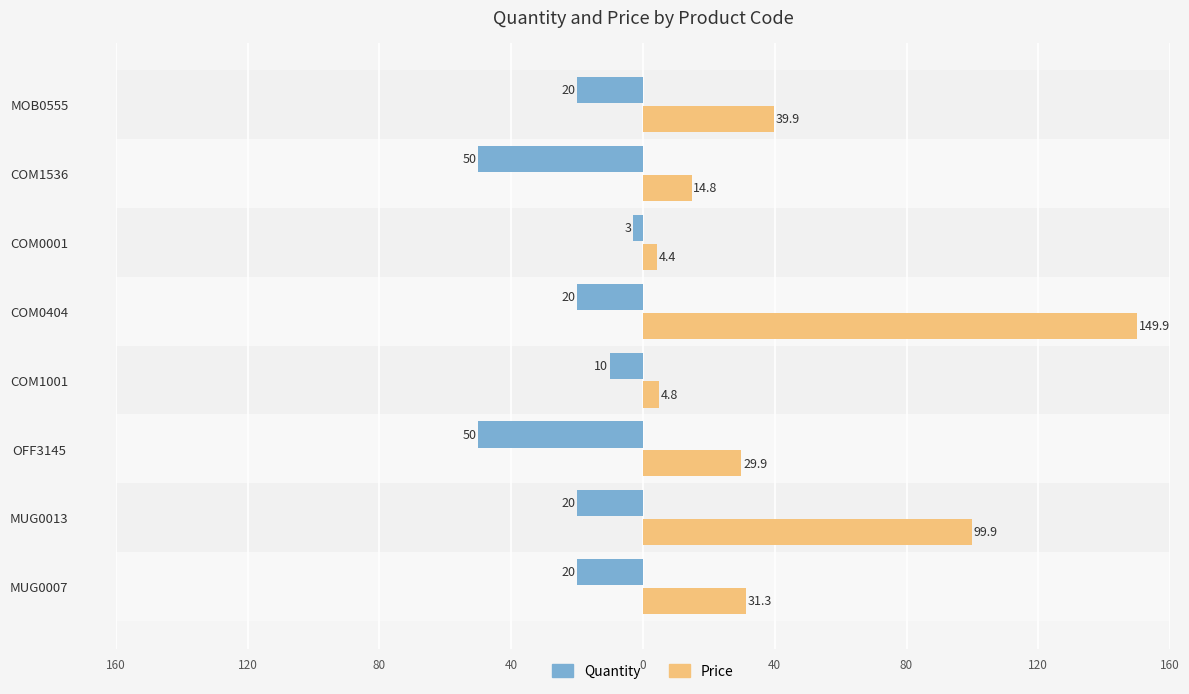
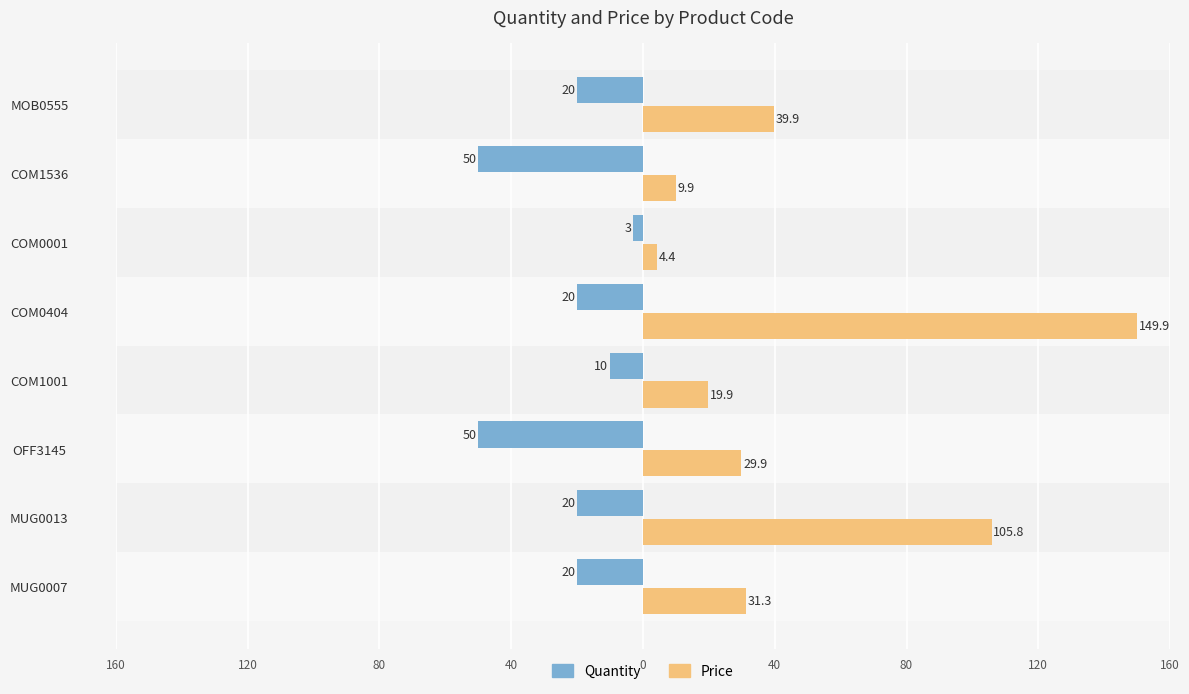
  {
    "Price": {
      "MOB0555": 39.9,
-     "COM1536": 14.8,
+     "COM1536": 9.9,
      "COM0001": 4.4,
      "COM0404": 149.9,
-     "COM1001": 4.8,
+     "COM1001": 19.9,
      "OFF3145": 29.9,
-     "MUG0013": 99.9,
+     "MUG0013": 105.8,
      "MUG0007": 31.3
    }
  }
